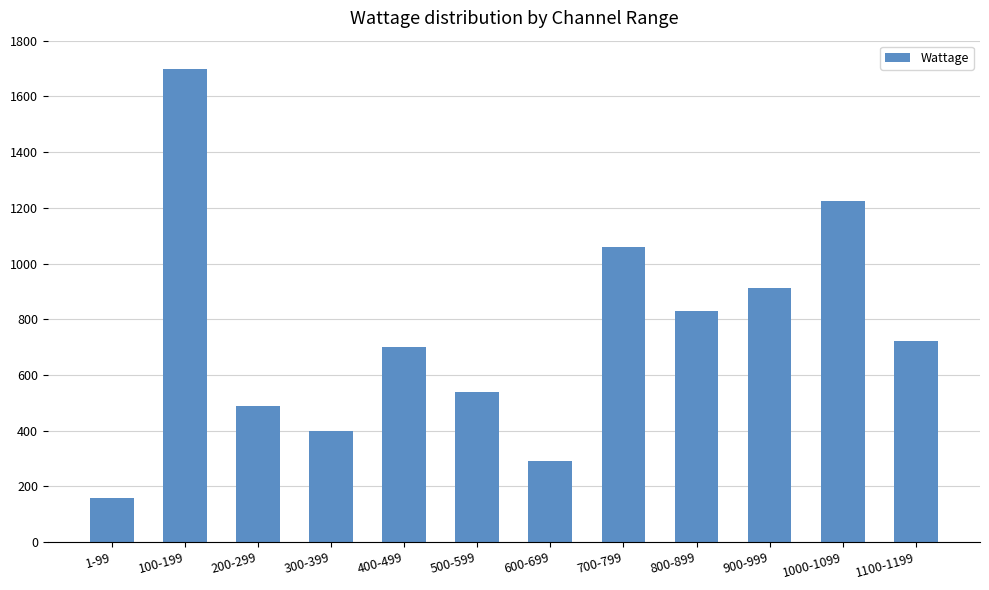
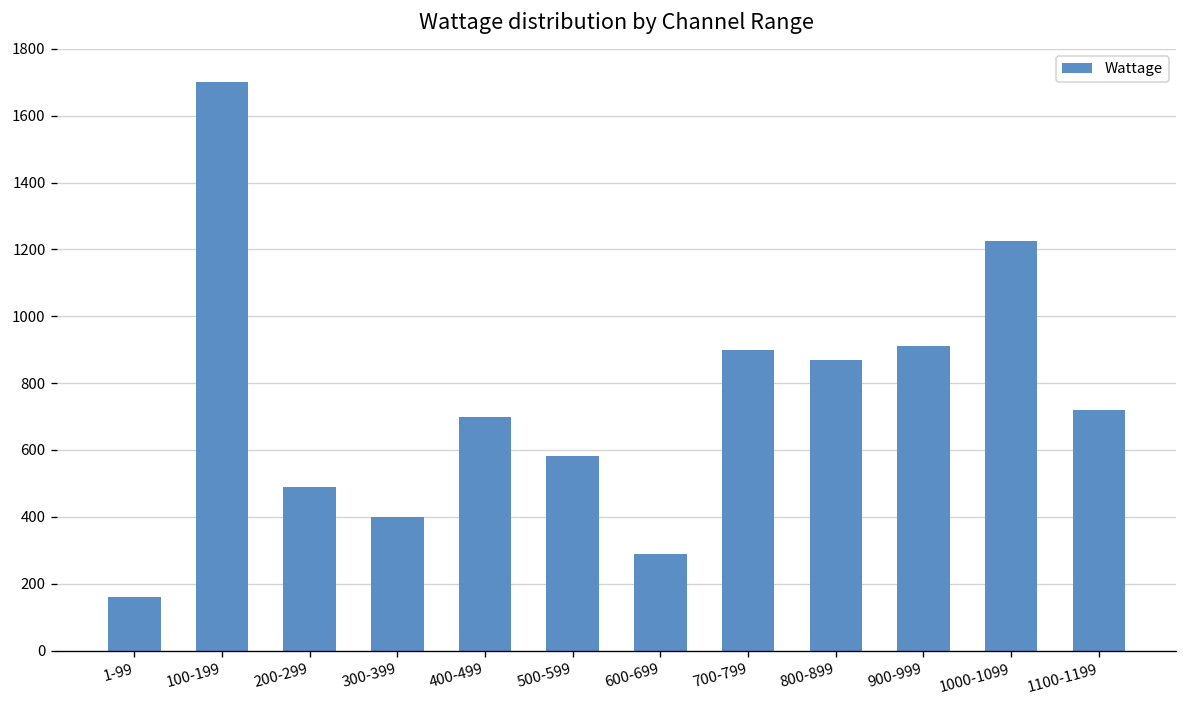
  {
    "1-99": 160,
    "100-199": 1700,
    "200-299": 490,
    "300-399": 400,
    "400-499": 700,
-   "500-599": 540,
+   "500-599": 580,
    "600-699": 290,
-   "700-799": 1060,
-   "800-899": 830,
+   "700-799": 900,
+   "800-899": 870,
    "900-999": 910,
    "1000-1099": 1230,
    "1100-1199": 720
  }
